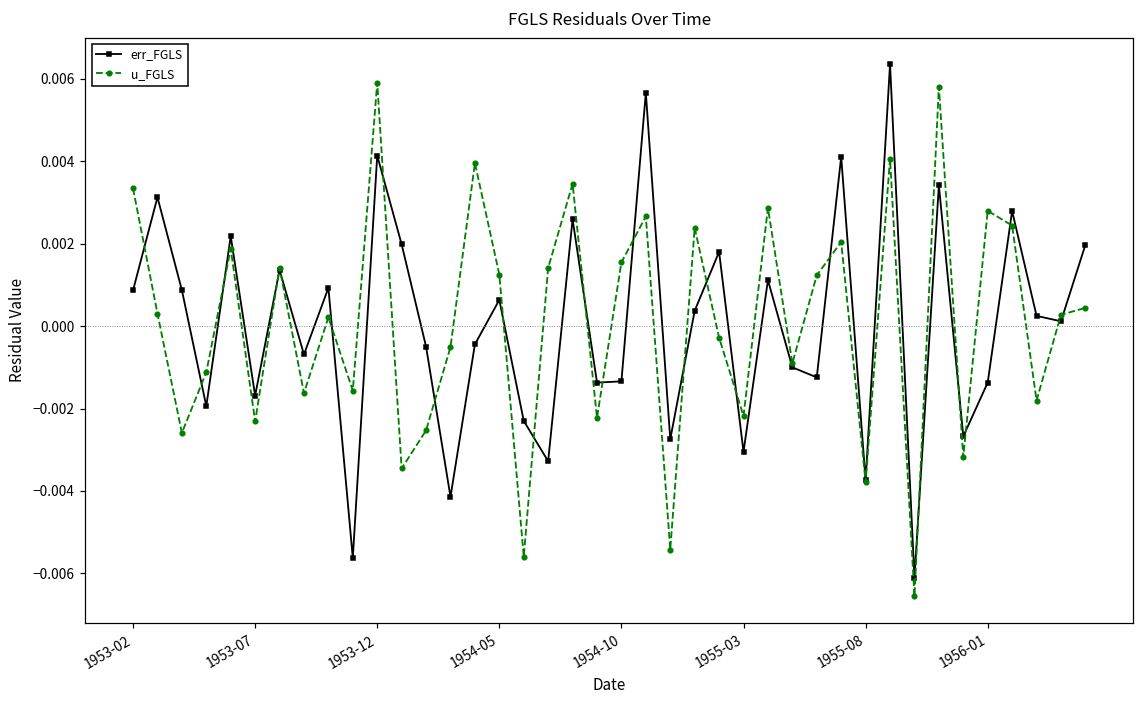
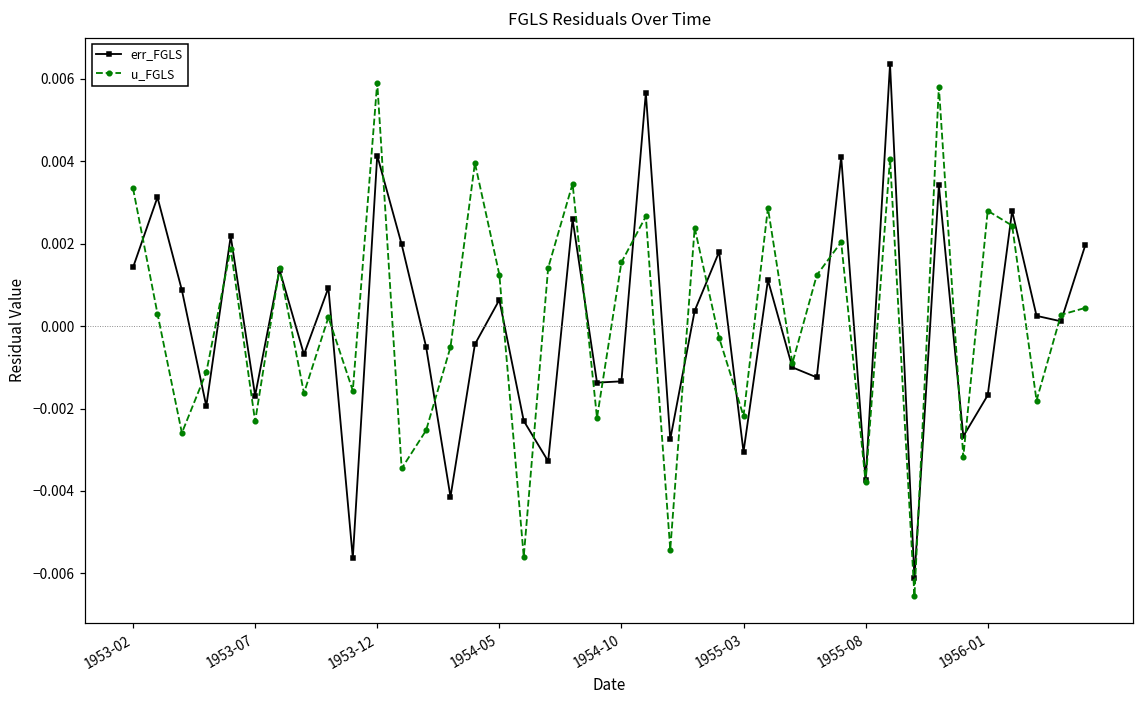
  {
    "err_FGLS": {
-     "1953-02": 0.0009,
+     "1953-02": 0.0014,
      "1953-07": -0.0017,
      "1953-12": 0.0041,
      "1954-05": 0.0006,
      "1954-10": -0.0013,
      "1955-03": -0.0030,
-     "1956-01": -0.0014
+     "1956-01": -0.0017
    },
    "u_FGLS": {
      "1953-02": 0.0033,
      "1953-07": -0.0023,
      "1953-12": 0.0059,
      "1954-05": 0.0013,
      "1954-10": 0.0015,
      "1955-03": -0.0022,
      "1956-01": 0.0028
    }
  }
